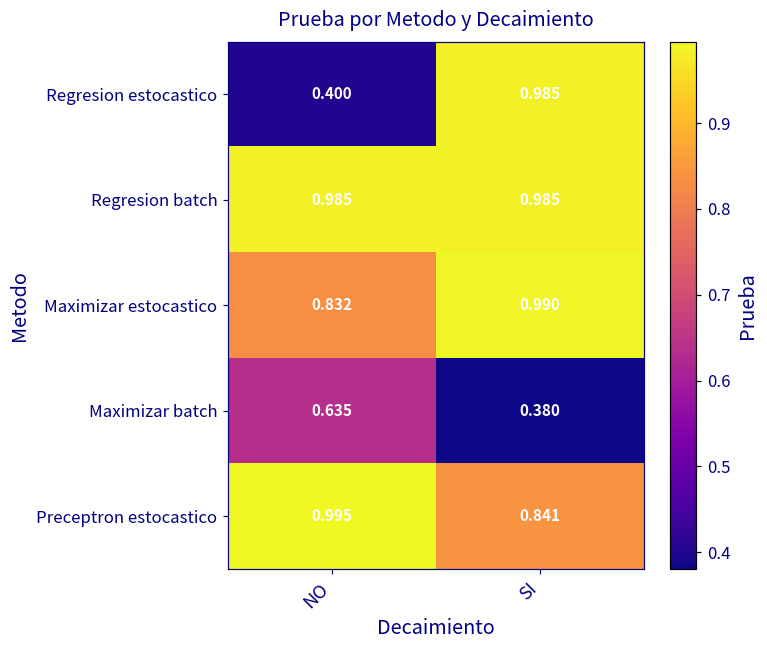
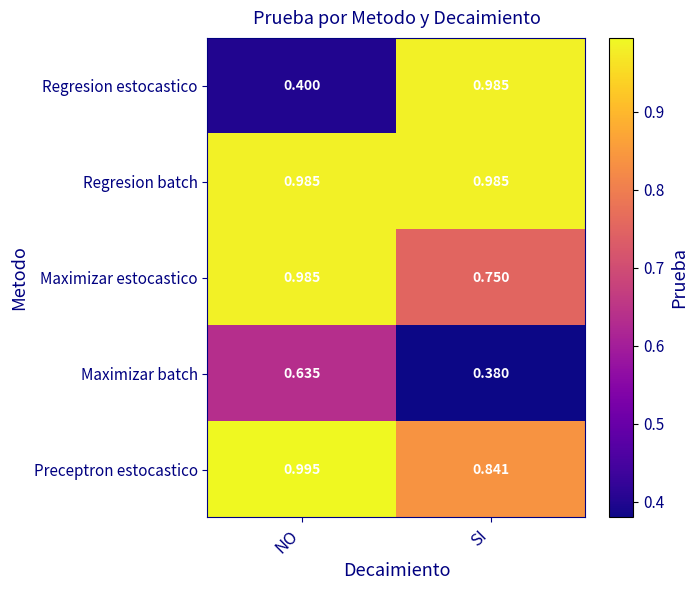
  {
    "Regresion estocastico": {
      "NO": 0.400,
      "SI": 0.985
    },
    "Regresion batch": {
      "NO": 0.985,
      "SI": 0.985
    },
    "Maximizar estocastico": {
-     "NO": 0.832,
-     "SI": 0.990
+     "NO": 0.985,
+     "SI": 0.750
    },
    "Maximizar batch": {
      "NO": 0.635,
      "SI": 0.380
    },
    "Preceptron estocastico": {
      "NO": 0.995,
      "SI": 0.841
    }
  }
